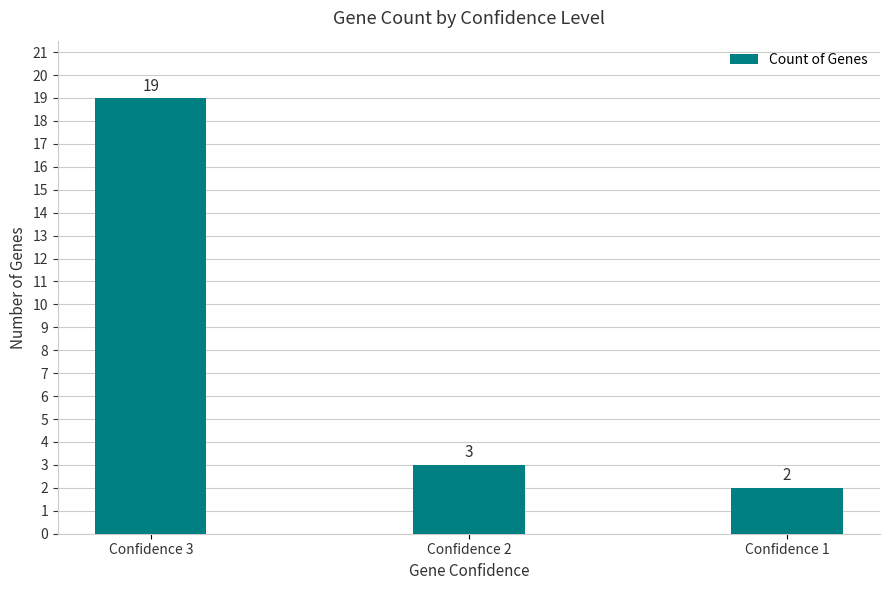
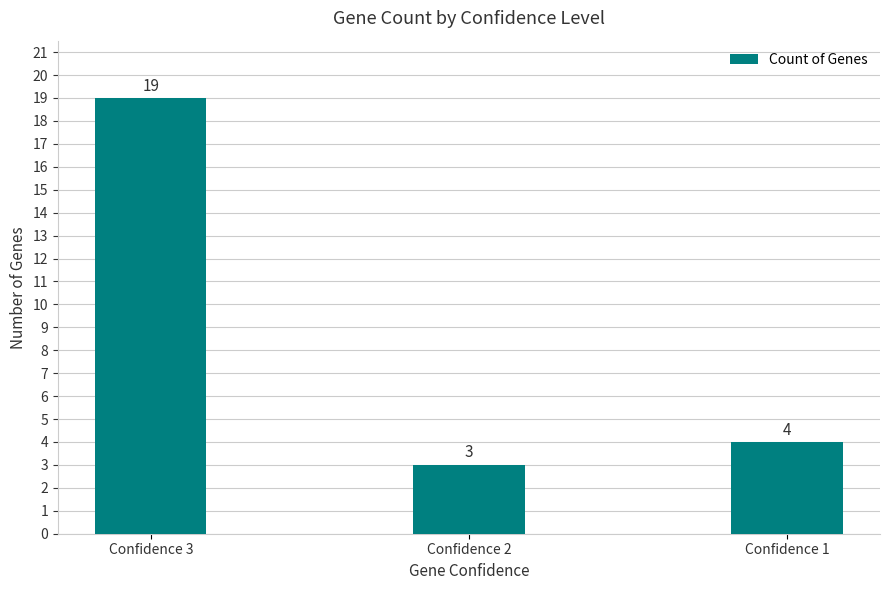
  {
    "Confidence 3": 19,
    "Confidence 2": 3,
-   "Confidence 1": 2
+   "Confidence 1": 4
  }
